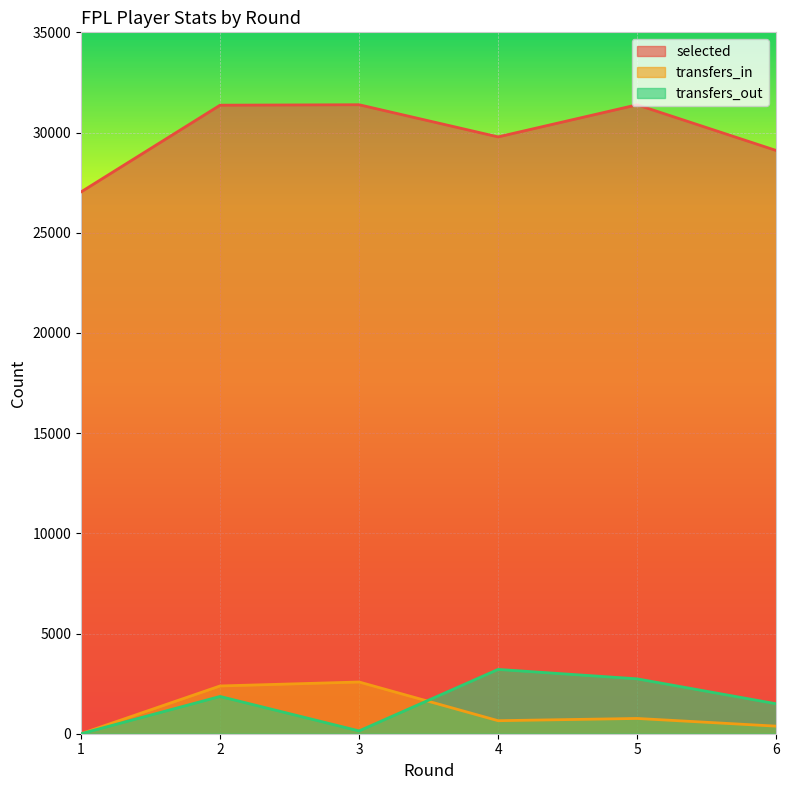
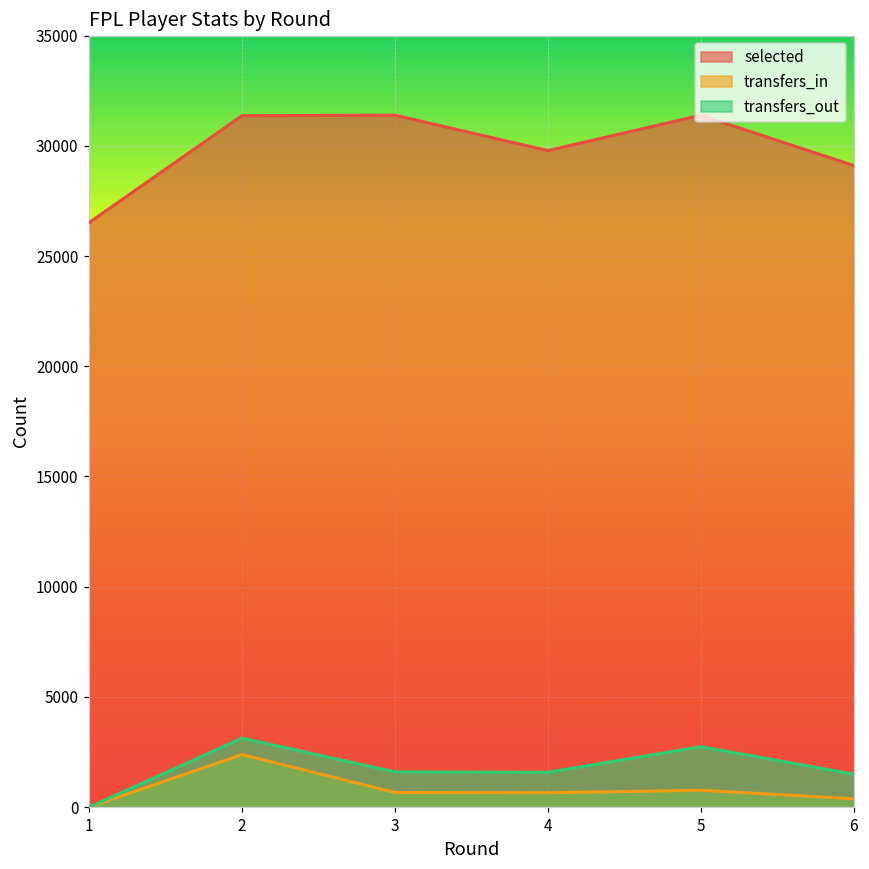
  {
    "selected": {
-     "1": 27000,
+     "1": 26500,
      "2": 31400,
      "3": 31400,
      "4": 29800,
      "6": 29100
    },
    "transfers_in": {
      "2": 2400,
-     "3": 2600,
+     "3": 700,
      "4": 700,
      "5": 800,
      "6": 400
    },
    "transfers_out": {
-     "2": 1900,
-     "3": 100,
-     "4": 3200,
+     "2": 3100,
+     "3": 1600,
+     "4": 1600,
      "5": 2700,
      "6": 1500
    }
  }
